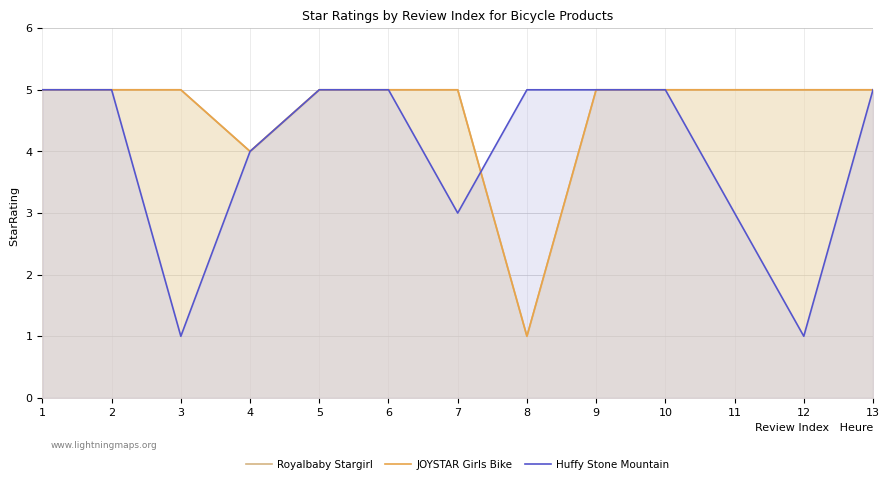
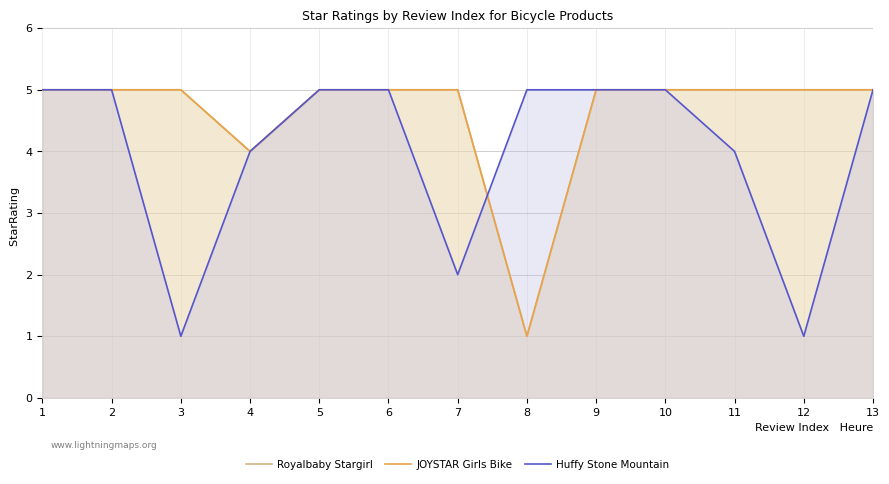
  {
    "JOYSTAR Girls Bike": {
      "3": 5,
      "7": 5,
      "8": 1,
      "11": 5,
      "12": 5
    },
    "Huffy Stone Mountain": {
      "3": 1,
-     "7": 3,
+     "7": 2,
      "8": 5,
-     "11": 3,
+     "11": 4,
      "12": 1
    }
  }
